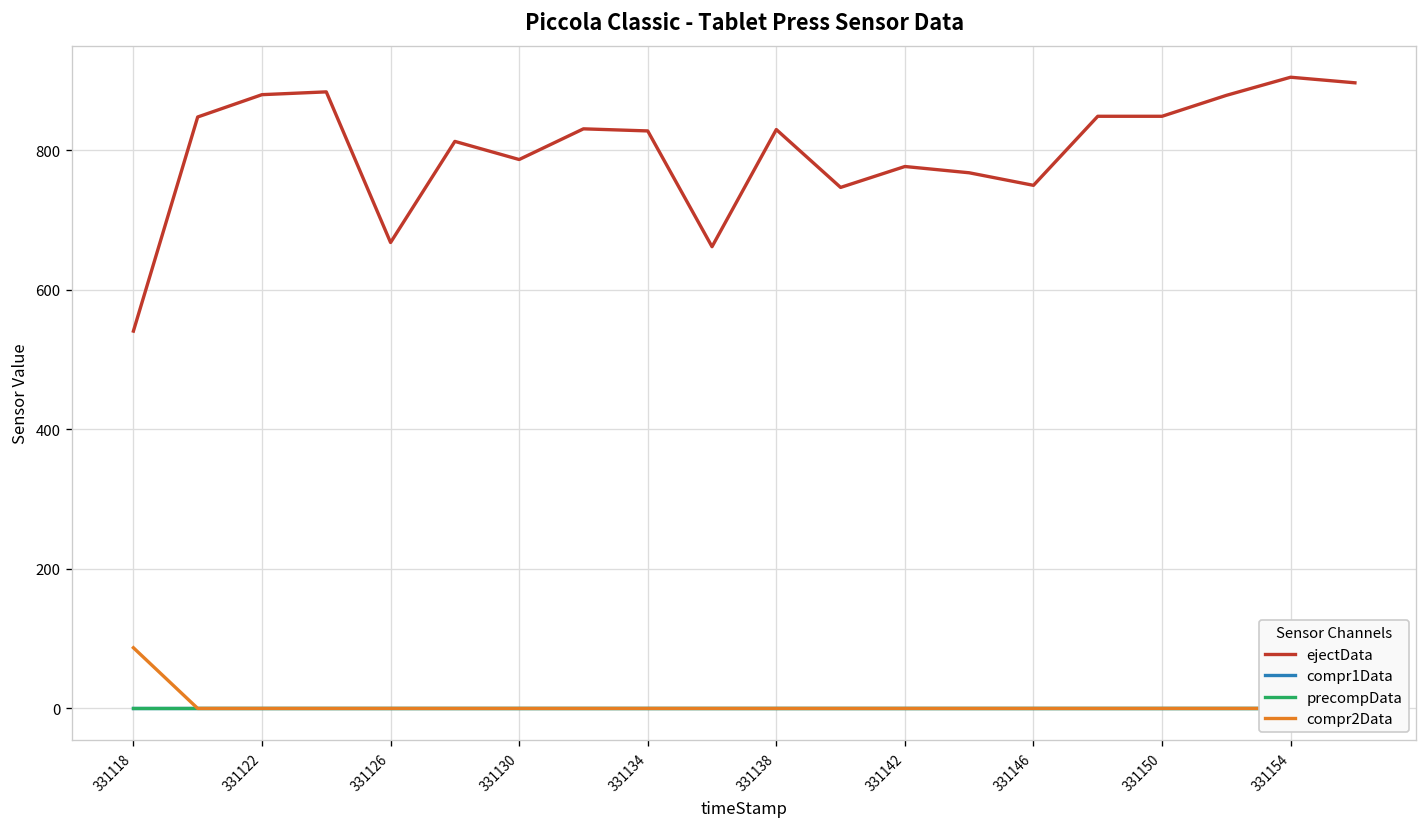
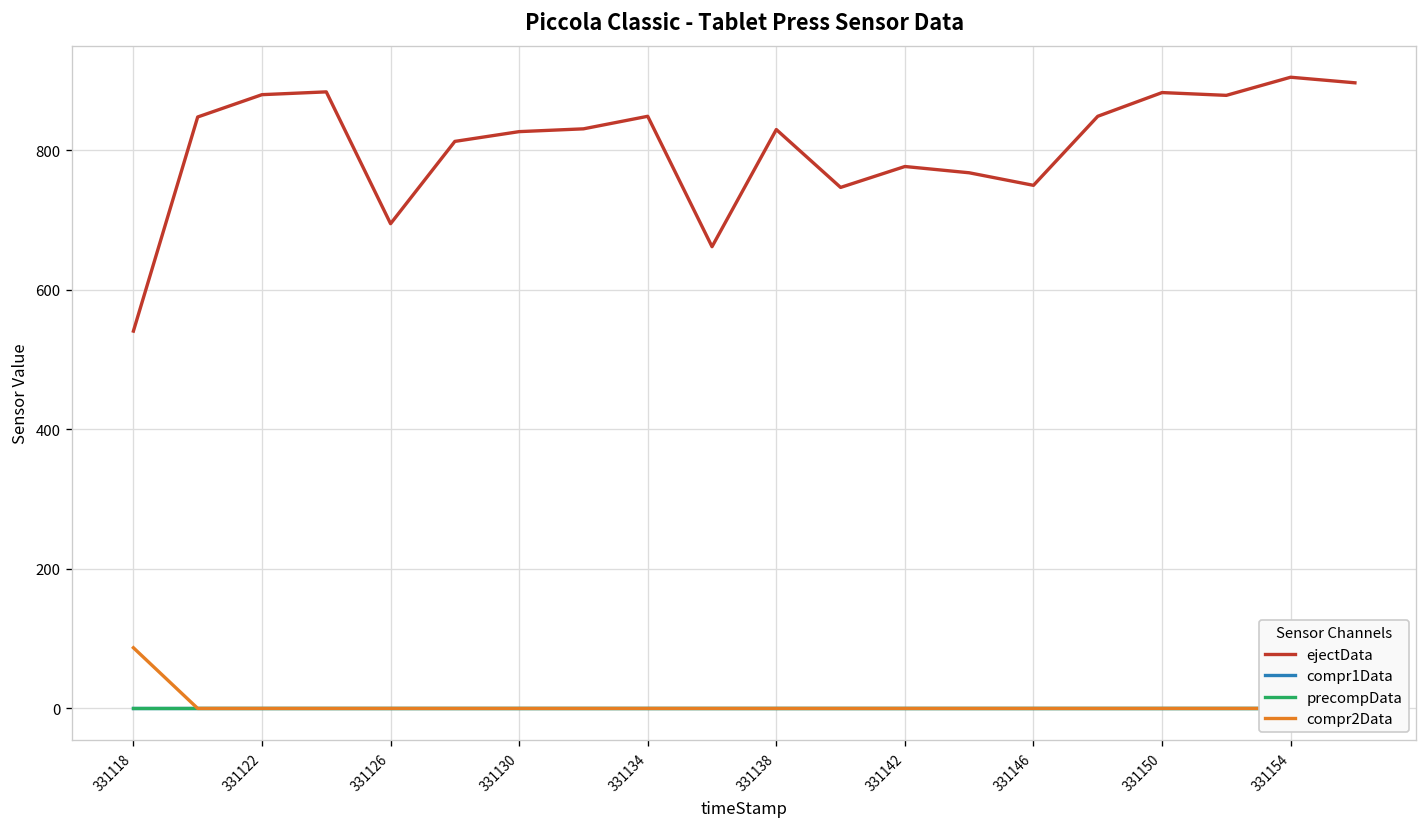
  {
    "ejectData": {
      "331118": 540,
      "331122": 880,
-     "331126": 670,
-     "331130": 790,
-     "331134": 830,
+     "331126": 700,
+     "331130": 830,
+     "331134": 850,
      "331138": 830,
      "331142": 780,
      "331146": 750,
-     "331150": 850,
+     "331150": 880,
      "331154": 910
    },
    "precompData": {
      "331118": 0
    },
    "compr2Data": {
      "331118": 90
    }
  }
